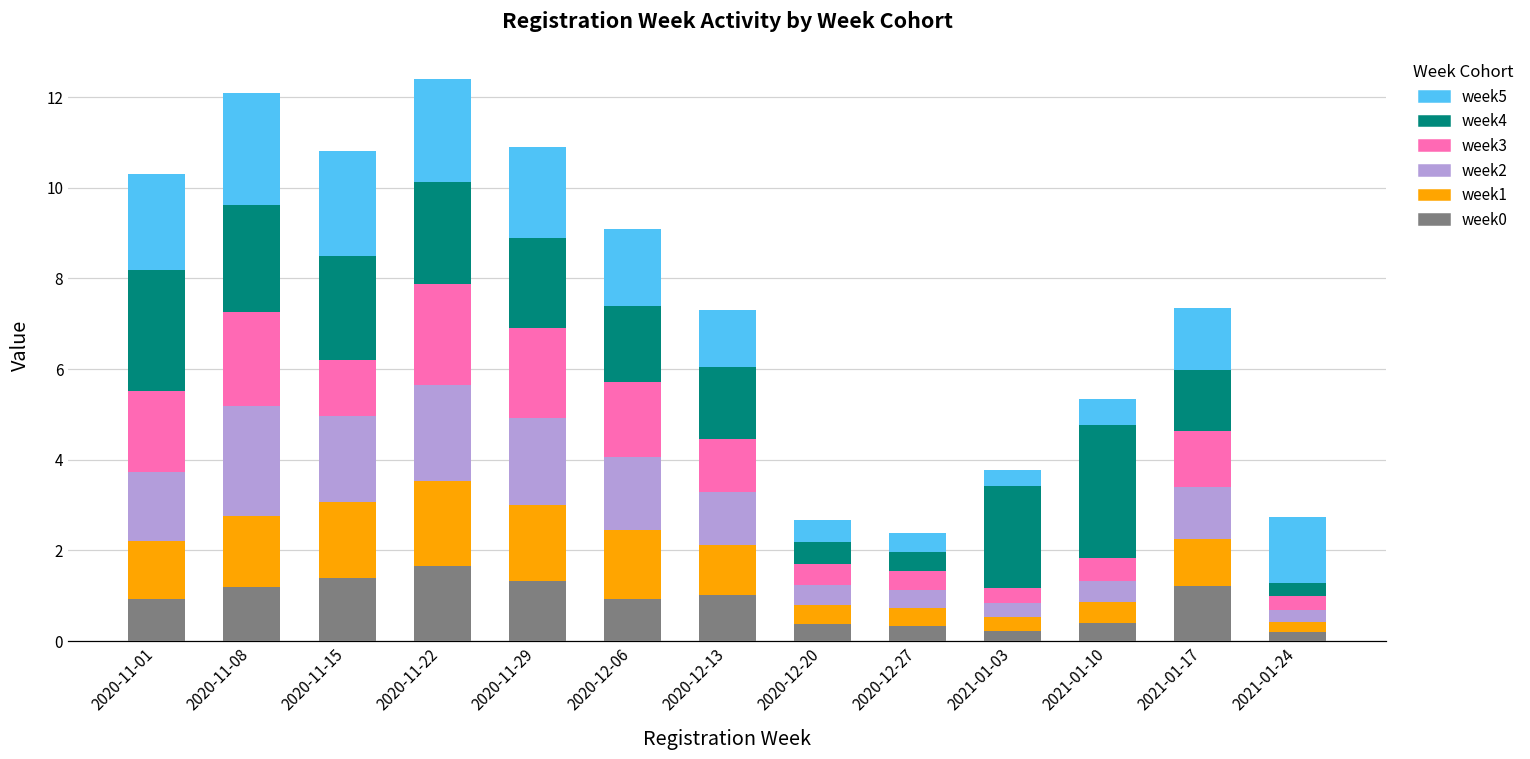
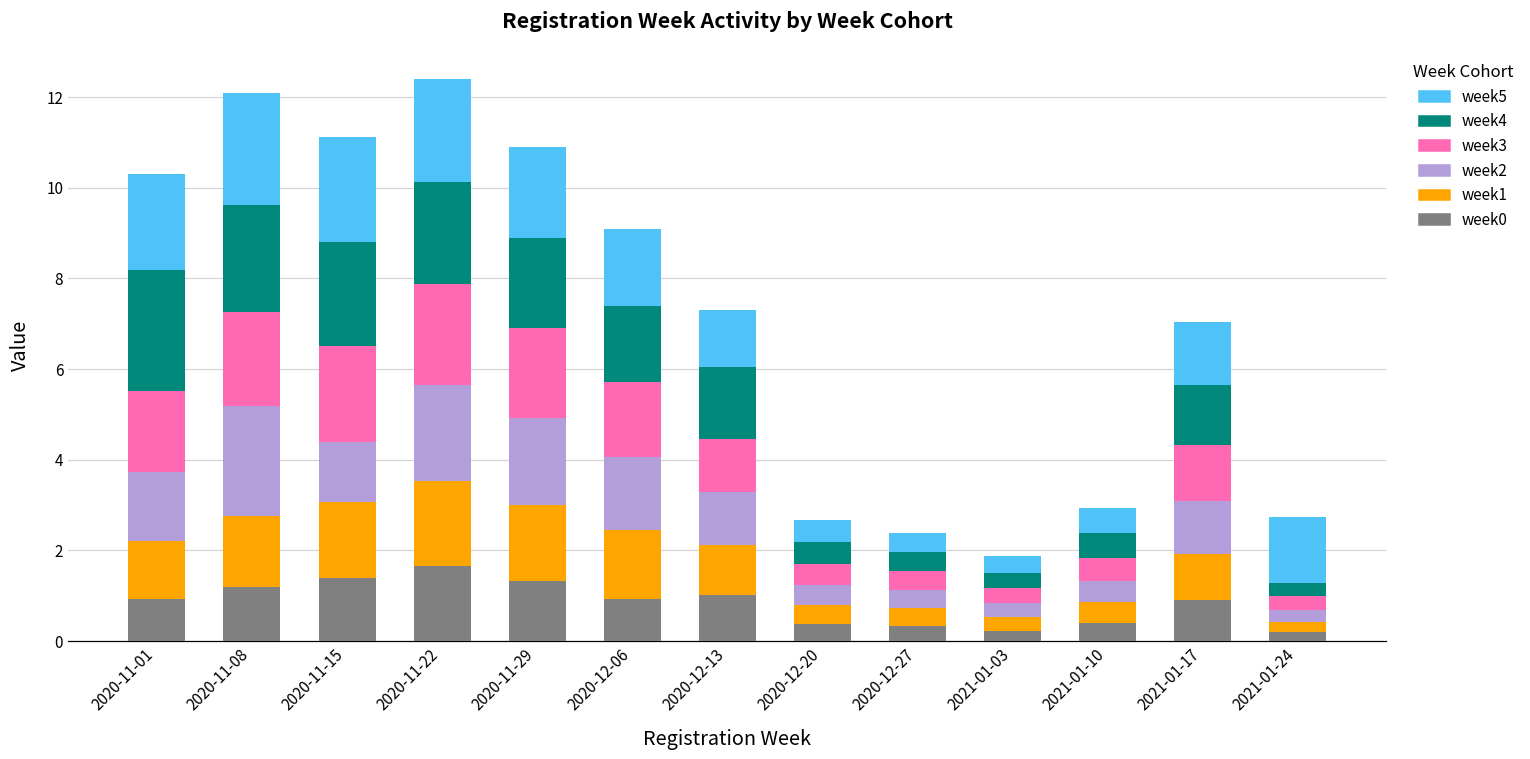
  {
    "week0": {
      "2020-11-01": 0.9,
      "2020-11-08": 1.2,
      "2020-11-15": 1.4,
      "2020-11-22": 1.6,
      "2020-11-29": 1.3,
      "2020-12-06": 0.9,
      "2020-12-13": 1.0,
      "2020-12-20": 0.4,
      "2020-12-27": 0.3,
      "2021-01-03": 0.2,
      "2021-01-10": 0.4,
-     "2021-01-17": 1.2,
+     "2021-01-17": 0.9,
      "2021-01-24": 0.2
    },
    "week1": {
      "2020-11-01": 1.3,
      "2020-11-08": 1.6,
      "2020-11-15": 1.7,
      "2020-11-22": 1.9,
      "2020-11-29": 1.7,
      "2020-12-06": 1.5,
      "2020-12-13": 1.1,
      "2020-12-20": 0.4,
      "2020-12-27": 0.4,
      "2021-01-03": 0.3,
      "2021-01-10": 0.5,
      "2021-01-17": 1.0,
      "2021-01-24": 0.2
    },
    "week2": {
      "2020-11-01": 1.5,
      "2020-11-08": 2.4,
-     "2020-11-15": 1.9,
+     "2020-11-15": 1.3,
      "2020-11-22": 2.1,
      "2020-11-29": 1.9,
      "2020-12-06": 1.6,
      "2020-12-13": 1.2,
      "2020-12-20": 0.4,
      "2020-12-27": 0.4,
      "2021-01-03": 0.3,
      "2021-01-10": 0.5,
      "2021-01-17": 1.2,
      "2021-01-24": 0.3
    },
    "week3": {
      "2020-11-01": 1.8,
      "2020-11-08": 2.1,
-     "2020-11-15": 1.2,
+     "2020-11-15": 2.1,
      "2020-11-22": 2.2,
      "2020-11-29": 2.0,
      "2020-12-06": 1.6,
      "2020-12-13": 1.2,
      "2020-12-20": 0.5,
      "2020-12-27": 0.4,
      "2021-01-03": 0.3,
      "2021-01-10": 0.5,
      "2021-01-17": 1.2,
      "2021-01-24": 0.3
    },
    "week4": {
      "2020-11-01": 2.7,
      "2020-11-08": 2.4,
      "2020-11-15": 2.3,
      "2020-11-22": 2.3,
      "2020-11-29": 2.0,
      "2020-12-06": 1.7,
      "2020-12-13": 1.6,
      "2020-12-20": 0.5,
      "2020-12-27": 0.4,
-     "2021-01-03": 2.3,
-     "2021-01-10": 2.9,
+     "2021-01-03": 0.3,
+     "2021-01-10": 0.5,
      "2021-01-17": 1.3,
      "2021-01-24": 0.3
    },
    "week5": {
      "2020-11-01": 2.1,
      "2020-11-08": 2.5,
      "2020-11-15": 2.3,
      "2020-11-22": 2.3,
      "2020-11-29": 2.0,
      "2020-12-06": 1.7,
      "2020-12-13": 1.3,
      "2020-12-20": 0.5,
      "2020-12-27": 0.4,
      "2021-01-03": 0.4,
      "2021-01-10": 0.6,
      "2021-01-17": 1.4,
      "2021-01-24": 1.4
    }
  }
